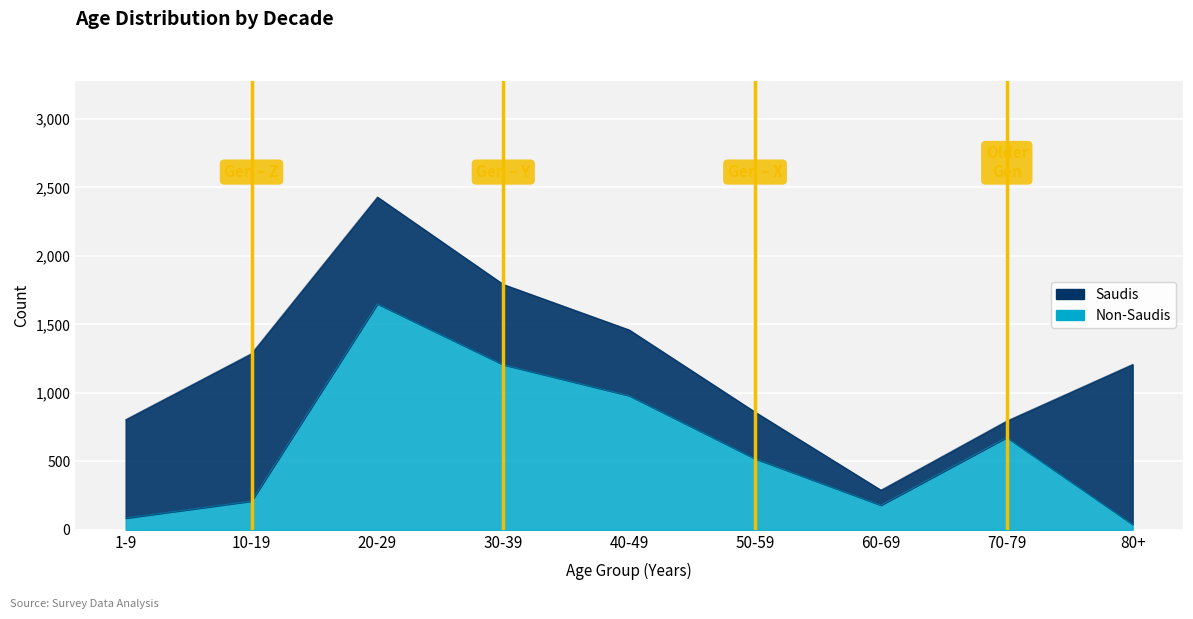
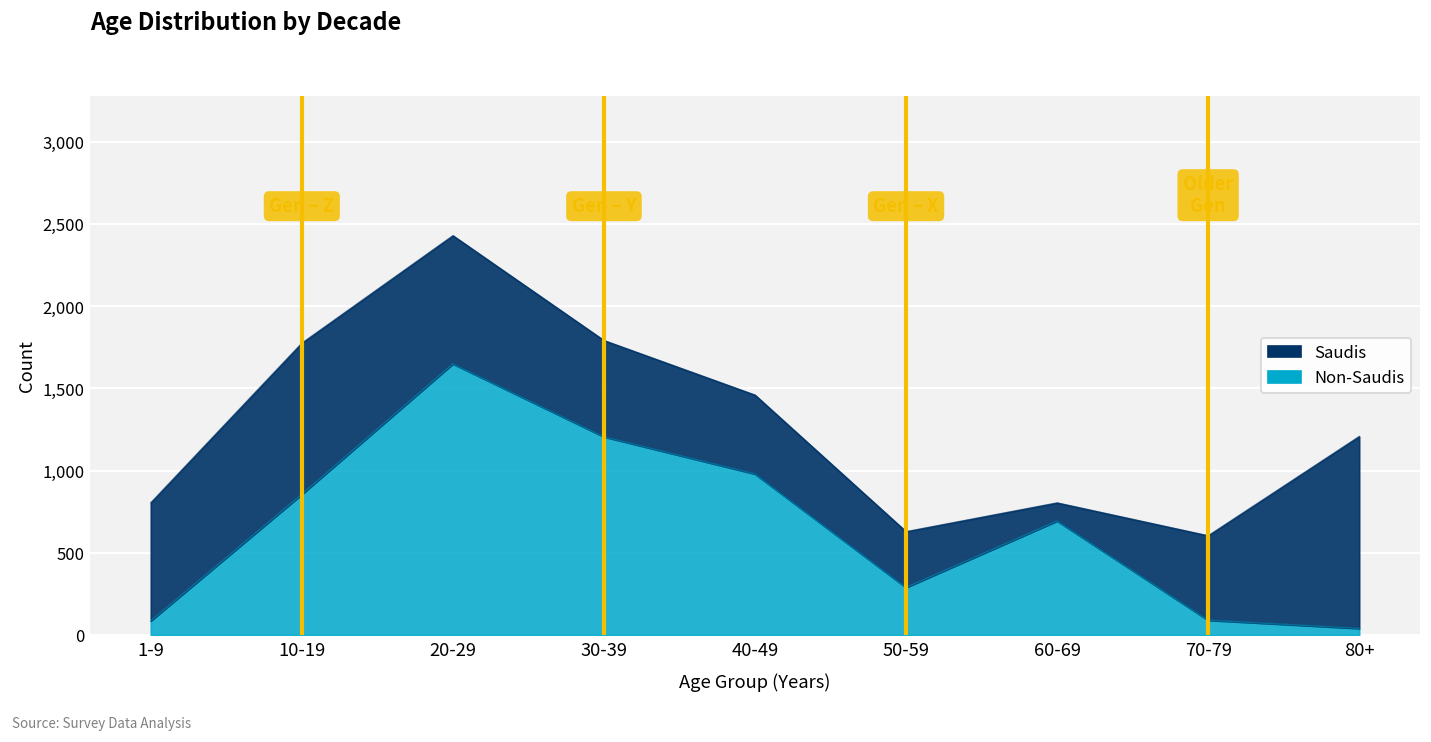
  {
    "Non-Saudis": {
      "1-9": "90",
-     "10-19": "210",
+     "10-19": "860",
      "20-29": "1,650",
      "30-39": "1,210",
      "40-49": "980",
-     "50-59": "520",
-     "60-69": "180",
-     "70-79": "680",
+     "50-59": "290",
+     "60-69": "690",
+     "70-79": "90",
      "80+": "40"
    },
    "Saudis": {
      "1-9": "720",
-     "10-19": "1,080",
+     "10-19": "920",
      "20-29": "780",
      "30-39": "590",
      "40-49": "480",
      "50-59": "340",
      "60-69": "110",
-     "70-79": "120",
+     "70-79": "510",
      "80+": "1,170"
    }
  }
